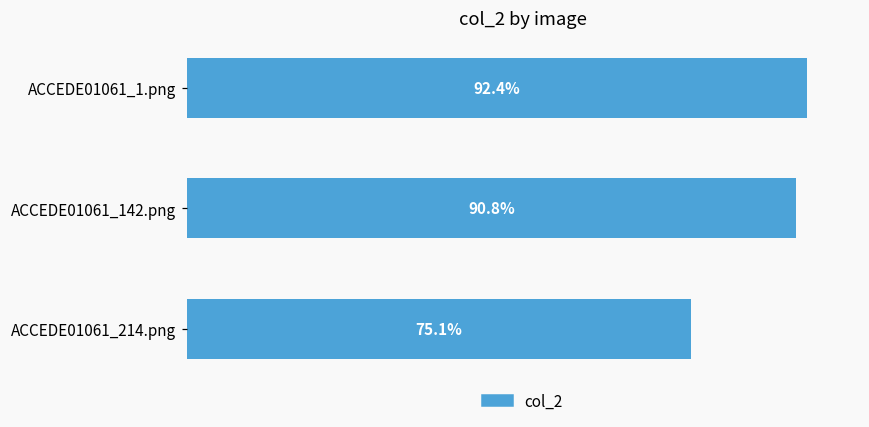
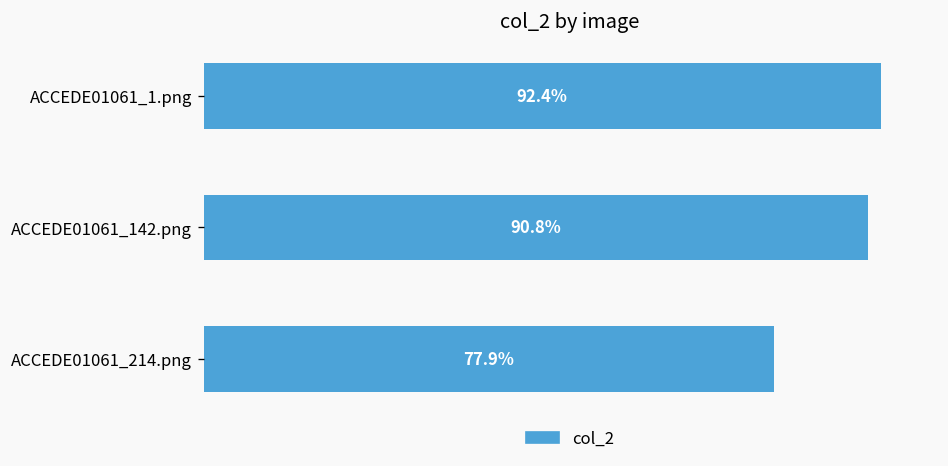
  {
    "ACCEDE01061_1.png": "92.4%",
    "ACCEDE01061_142.png": "90.8%",
-   "ACCEDE01061_214.png": "75.1%"
+   "ACCEDE01061_214.png": "77.9%"
  }
